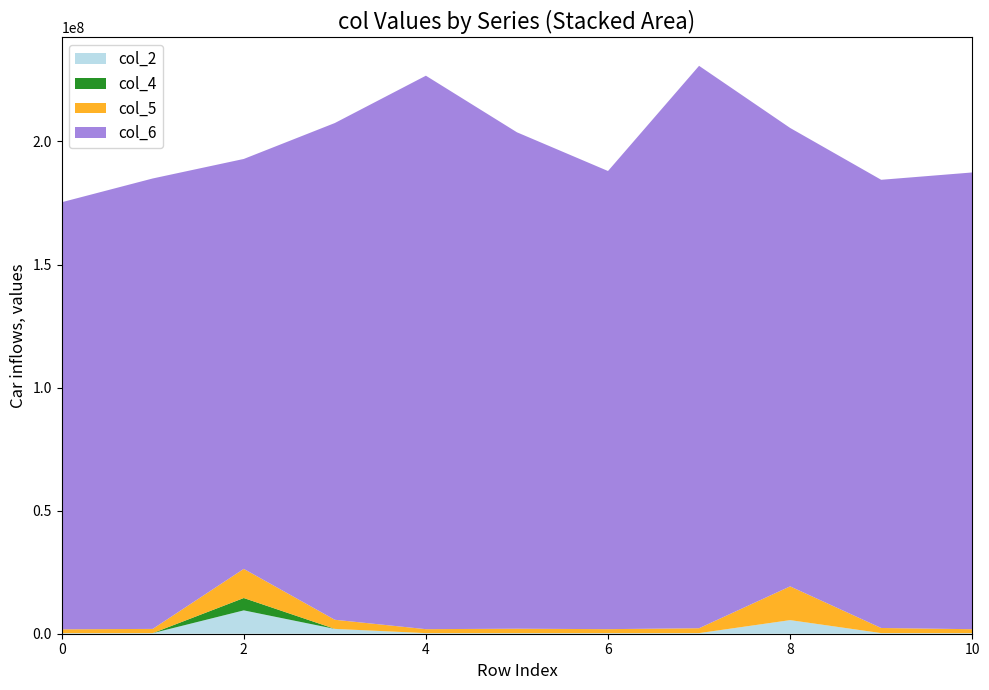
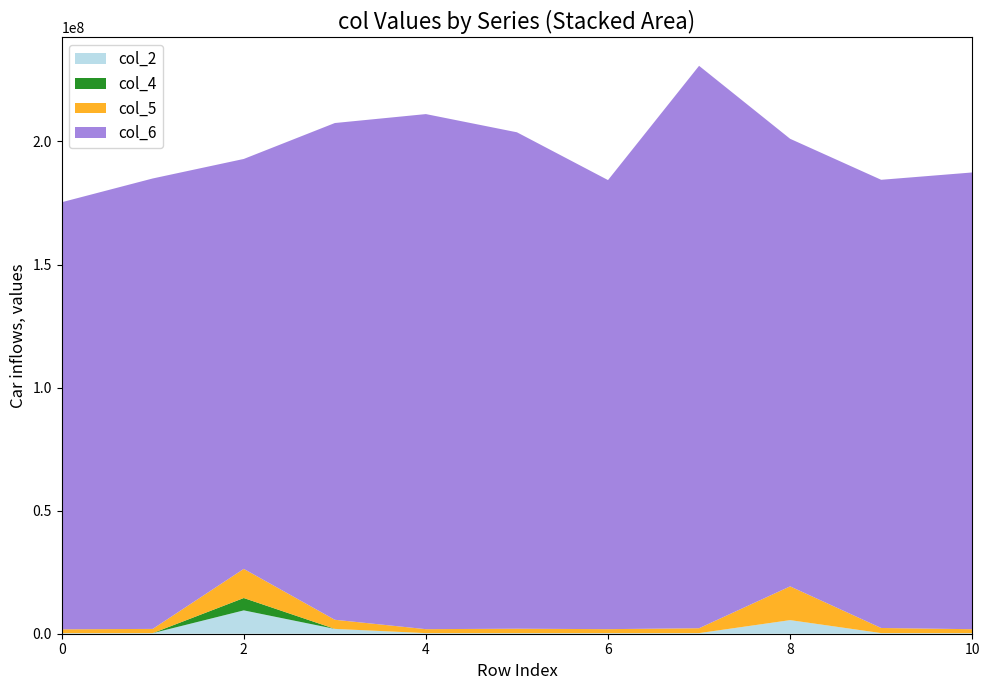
  {
    "col_2": {
      "2": 9000000
    },
    "col_4": {
      "2": 5000000
    },
    "col_5": {
      "0": 2000000,
      "2": 12000000,
      "4": 2000000,
      "6": 2000000,
      "8": 14000000,
      "10": 2000000
    },
    "col_6": {
      "0": 174000000,
      "2": 167000000,
-     "4": 225000000,
-     "6": 186000000,
-     "8": 186000000,
+     "4": 209000000,
+     "6": 182000000,
+     "8": 182000000,
      "10": 186000000
    }
  }
